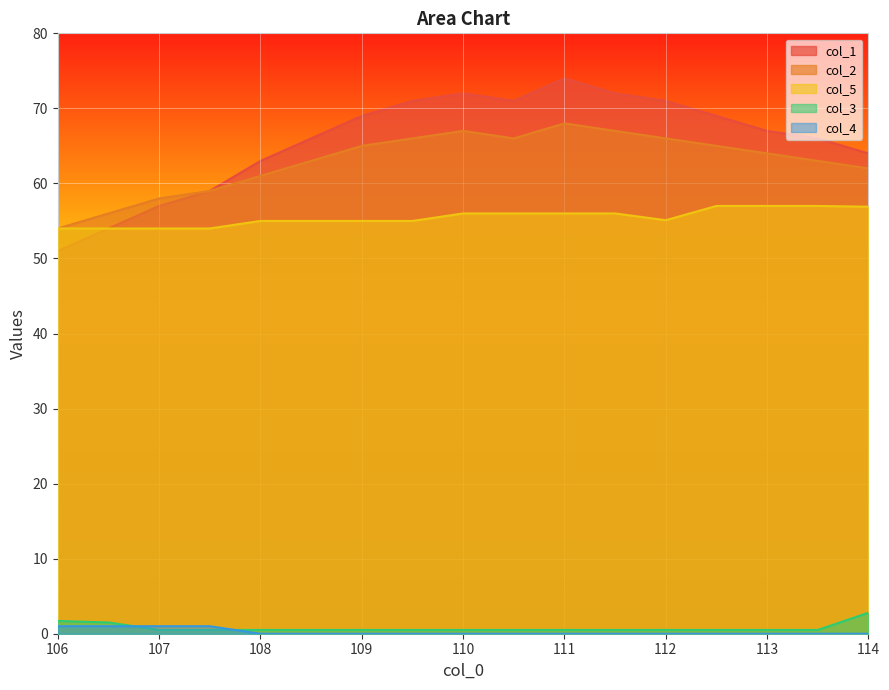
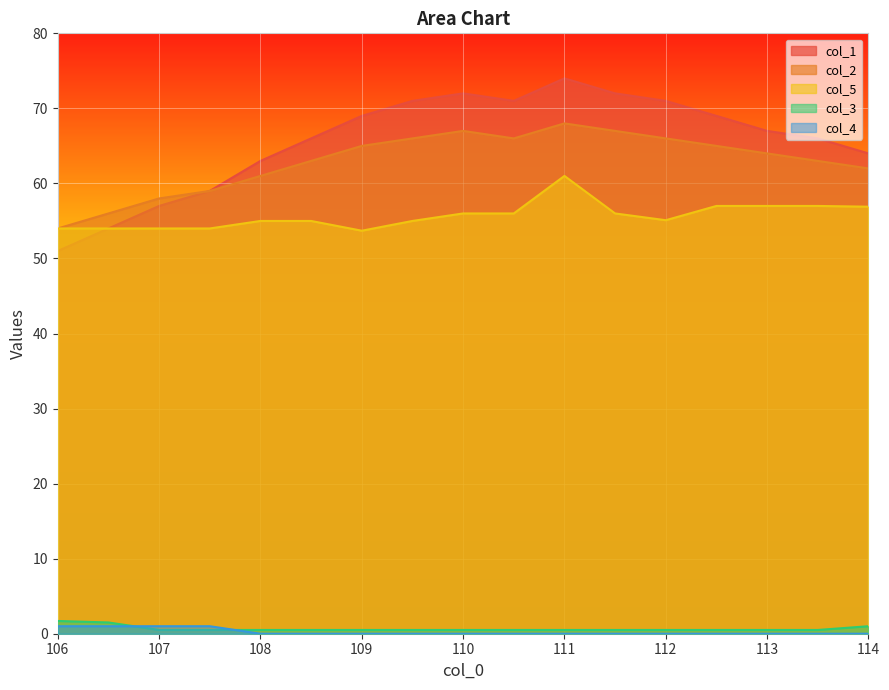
  {
    "col_5": {
      "107": 54,
      "108": 55,
-     "109": 55,
+     "109": 54,
      "110": 56,
-     "111": 56,
+     "111": 61,
      "112": 55,
      "113": 57,
      "114": 57
    },
    "col_3": {
      "106": 2,
      "107": 1,
      "108": 1,
      "109": 1,
      "110": 1,
      "111": 1,
      "112": 1,
      "113": 1,
-     "114": 3
+     "114": 1
    },
    "col_4": {
      "106": 1,
      "107": 1,
      "108": 0,
      "109": 0,
      "110": 0,
      "111": 0,
      "112": 0,
      "113": 0,
      "114": 0
    }
  }
